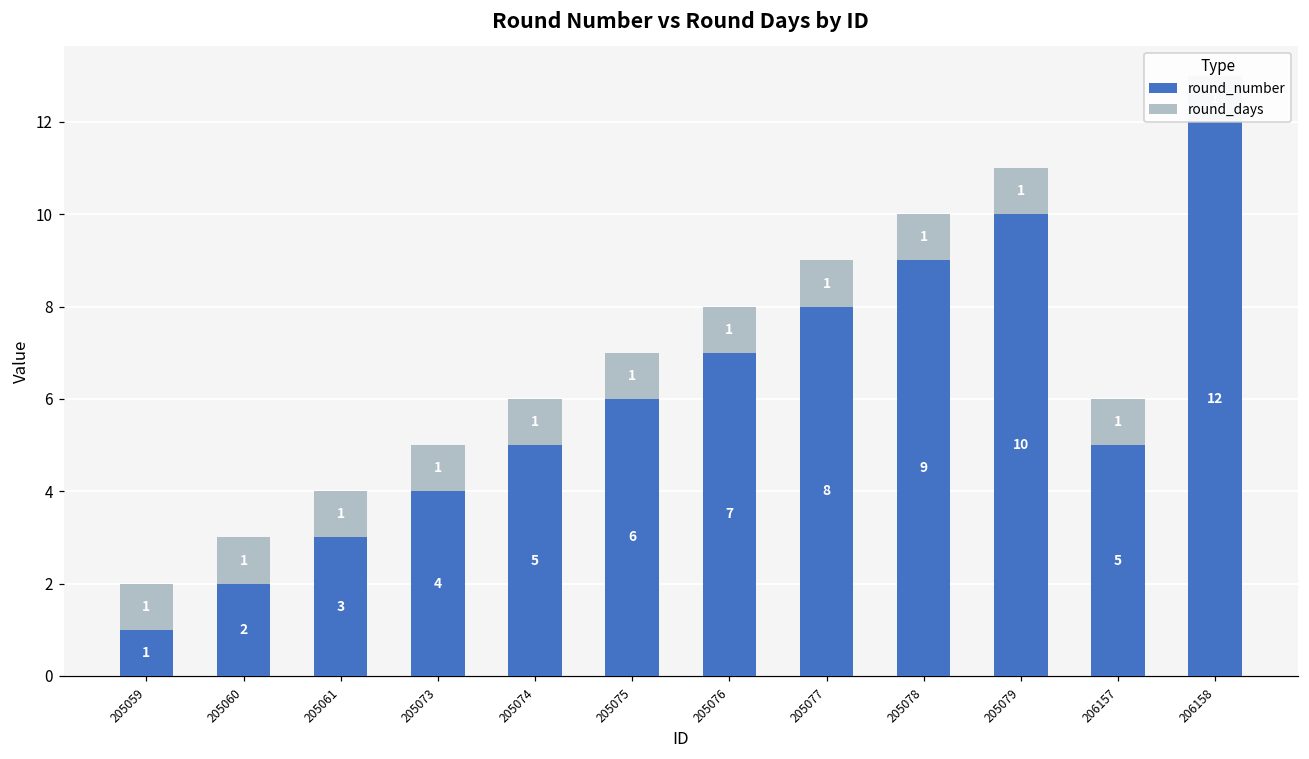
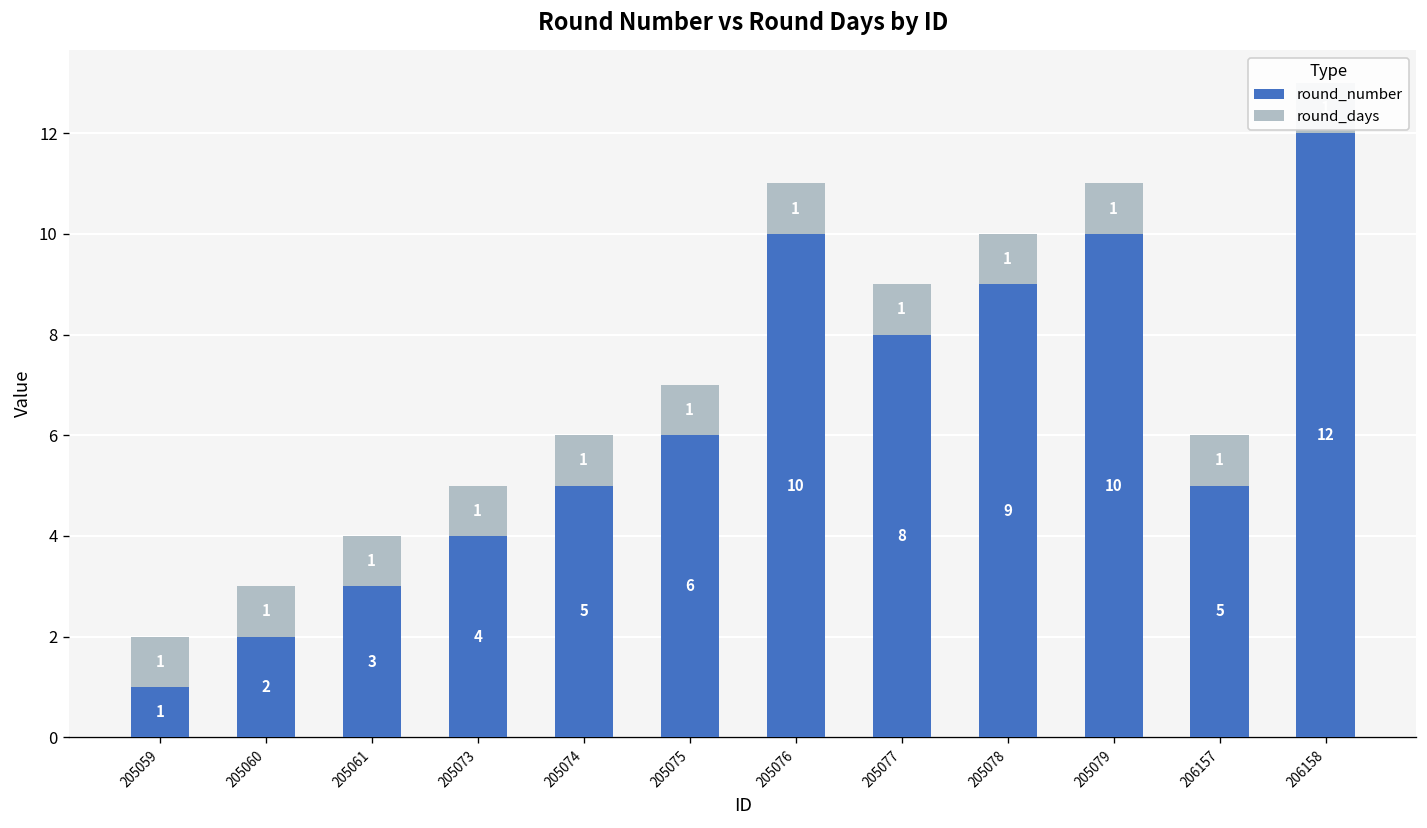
  {
    "round_number": {
      "205059": 1,
      "205060": 2,
      "205061": 3,
      "205073": 4,
      "205074": 5,
      "205075": 6,
-     "205076": 7,
+     "205076": 10,
      "205077": 8,
      "205078": 9,
      "205079": 10,
      "206157": 5,
      "206158": 12
    },
    "round_days": {
      "205059": 1,
      "205060": 1,
      "205061": 1,
      "205073": 1,
      "205074": 1,
      "205075": 1,
      "205076": 1,
      "205077": 1,
      "205078": 1,
      "205079": 1,
      "206157": 1
    }
  }
